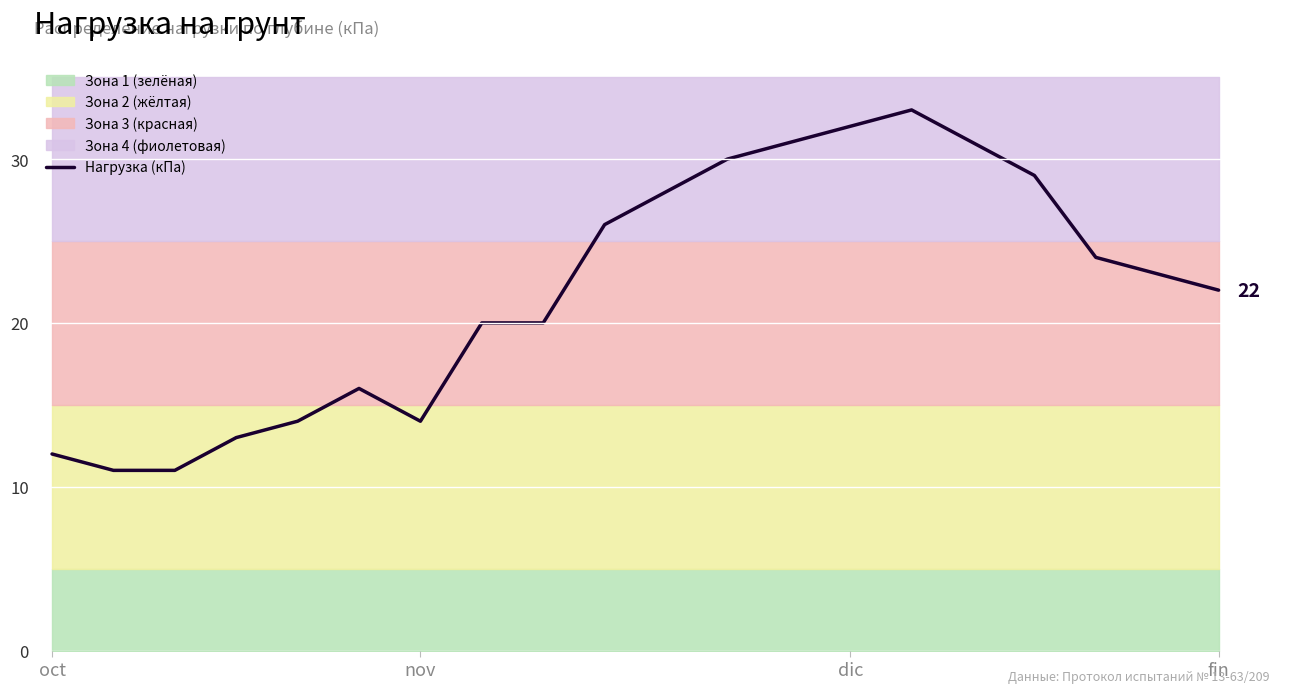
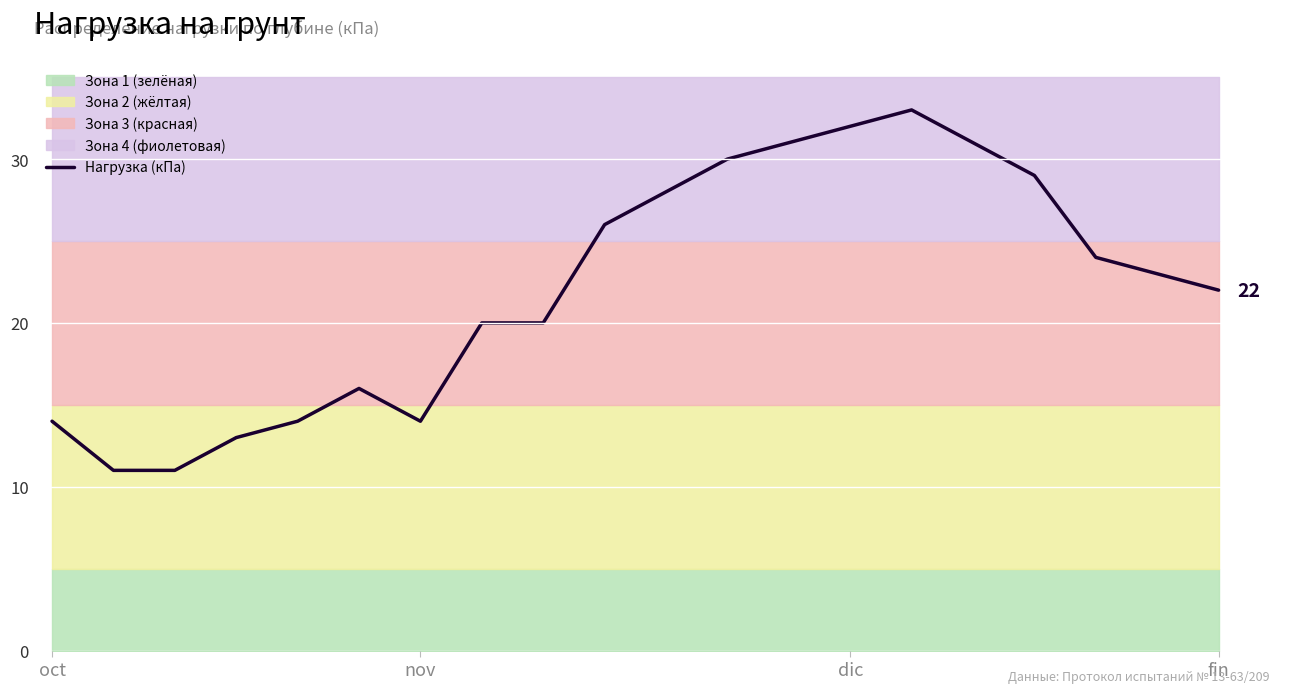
  {
    "Нагрузка (кПа)": {
-     "oct": 12,
+     "oct": 14,
      "nov": 14,
      "dic": 32
    },
    "Зона 1 (зелёная)": {
      "oct": 5,
      "nov": 5,
      "dic": 5,
      "fin": 5
    }
  }
